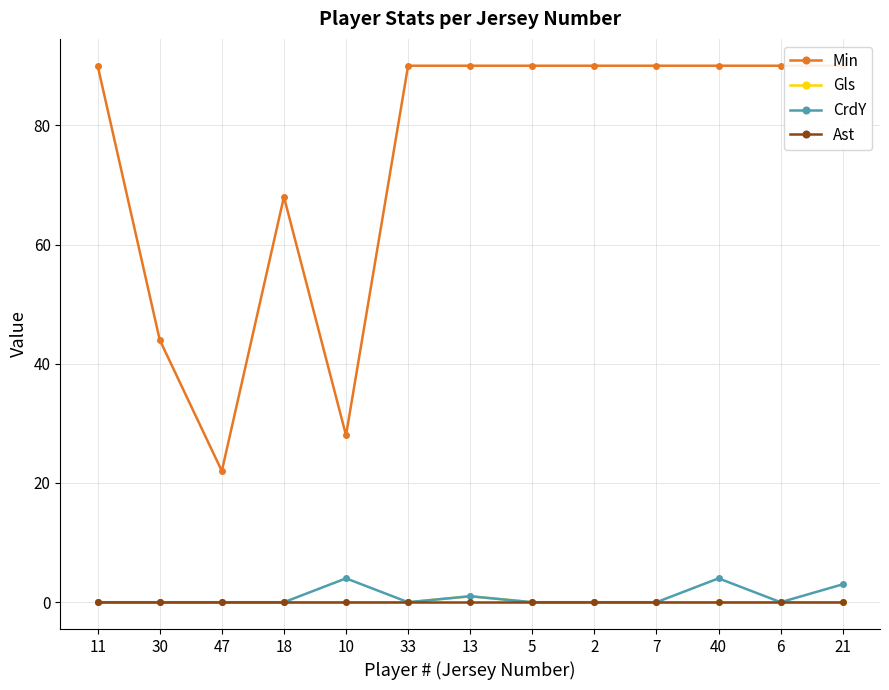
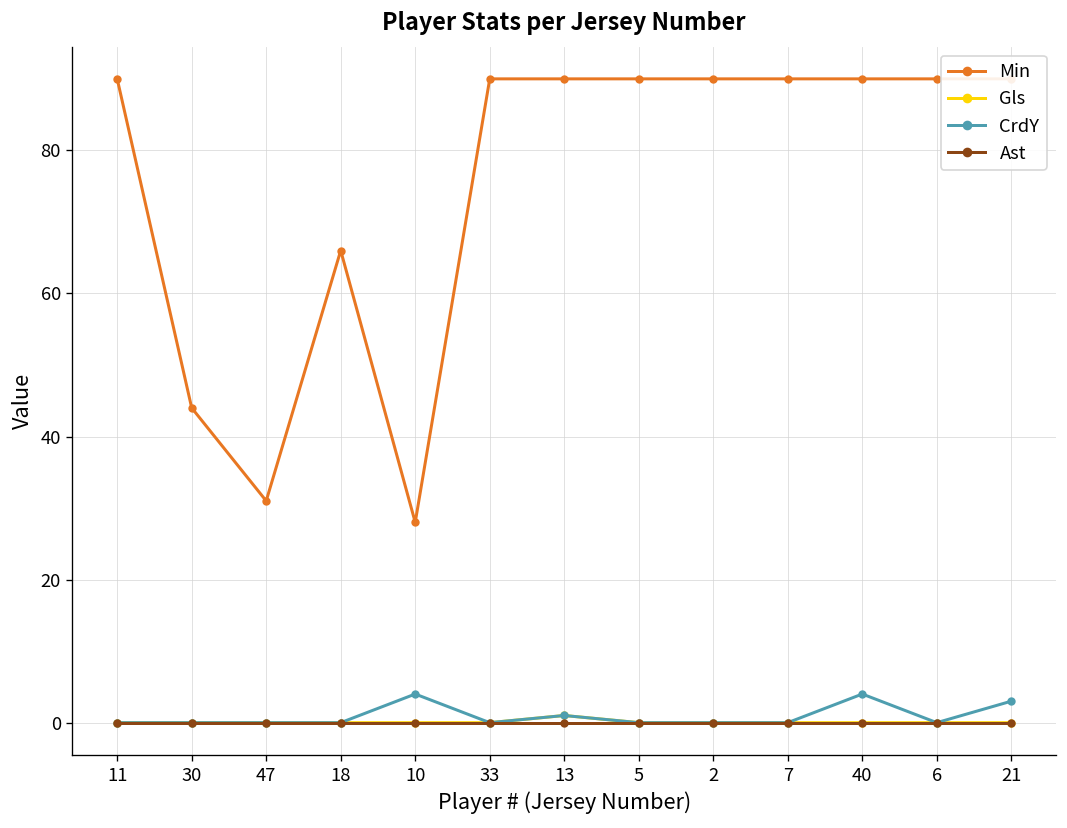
  {
    "Min": {
      "11": 90,
      "30": 44,
-     "47": 22,
-     "18": 68,
+     "47": 31,
+     "18": 66,
      "10": 28,
      "33": 90,
      "13": 90,
      "5": 90,
      "2": 90,
      "7": 90,
      "40": 90,
      "6": 90
    },
    "CrdY": {
      "10": 4,
      "40": 4,
      "21": 3
    },
    "Ast": {
      "13": 0
    }
  }
